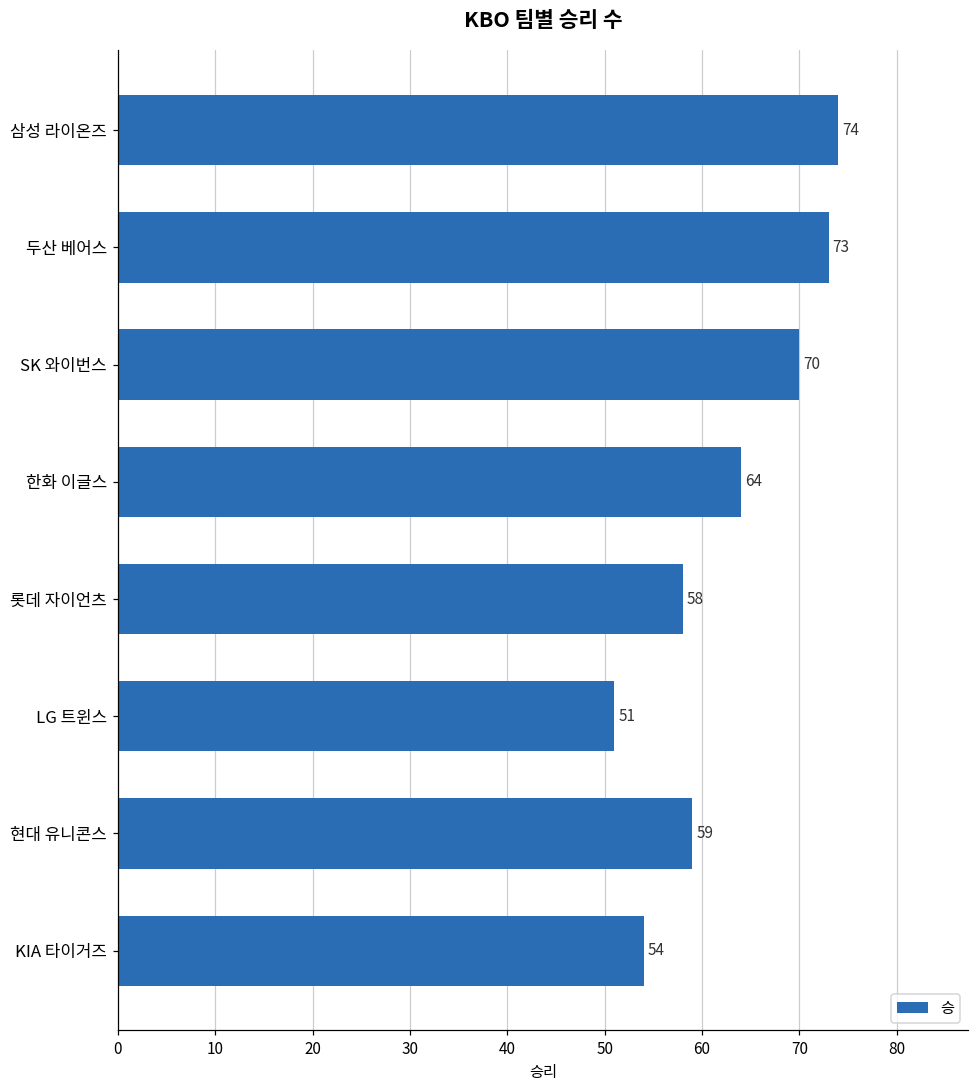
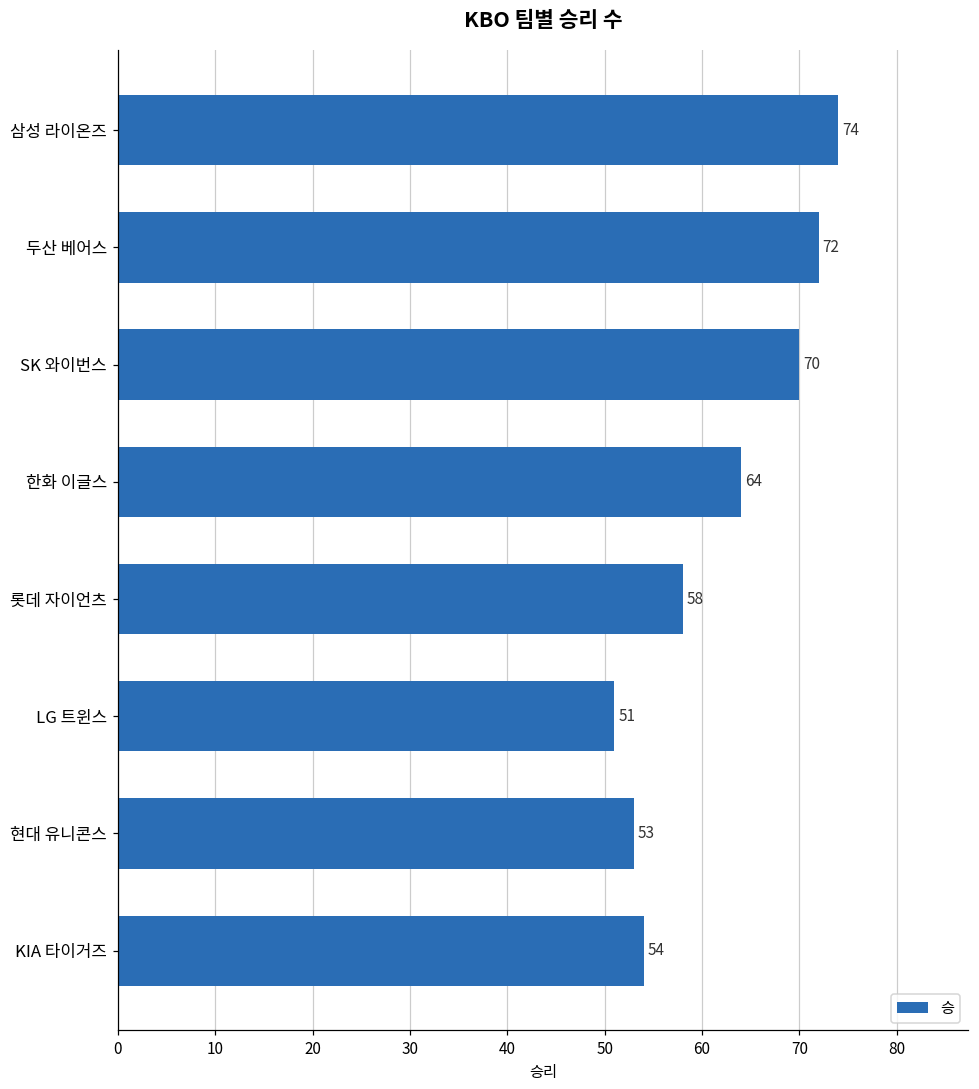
  {
    "삼성 라이온즈": 74,
-   "두산 베어스": 73,
+   "두산 베어스": 72,
    "SK 와이번스": 70,
    "한화 이글스": 64,
    "롯데 자이언츠": 58,
    "LG 트윈스": 51,
-   "현대 유니콘스": 59,
+   "현대 유니콘스": 53,
    "KIA 타이거즈": 54
  }
